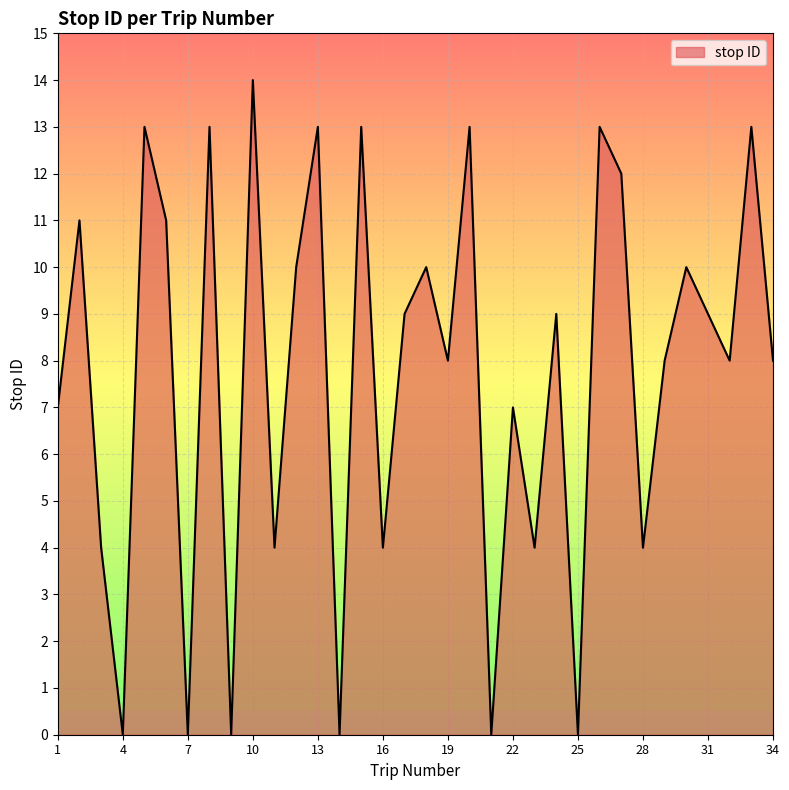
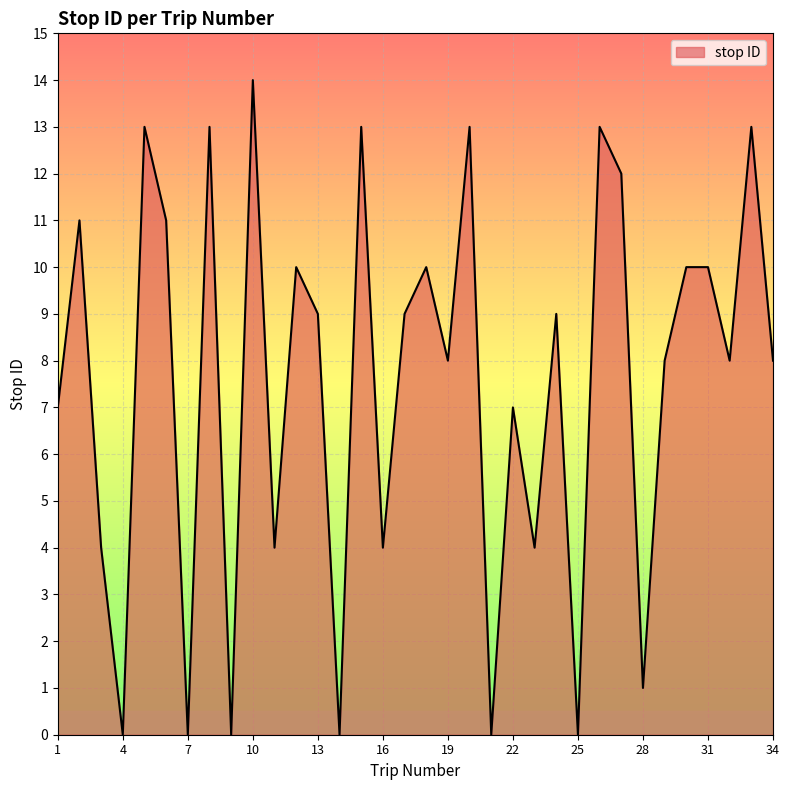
  {
    "1": 7,
    "10": 14,
-   "13": 13,
+   "13": 9,
    "16": 4,
    "19": 8,
    "22": 7,
-   "28": 4,
-   "31": 9,
+   "28": 1,
+   "31": 10,
    "34": 8
  }
